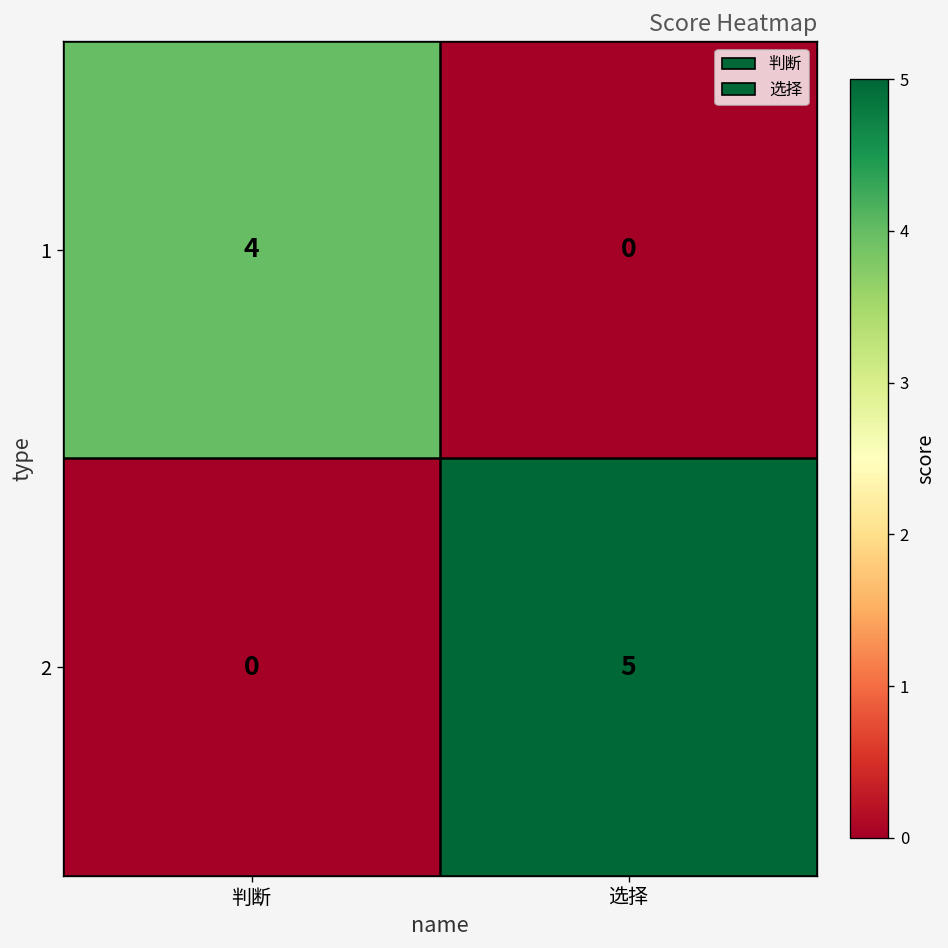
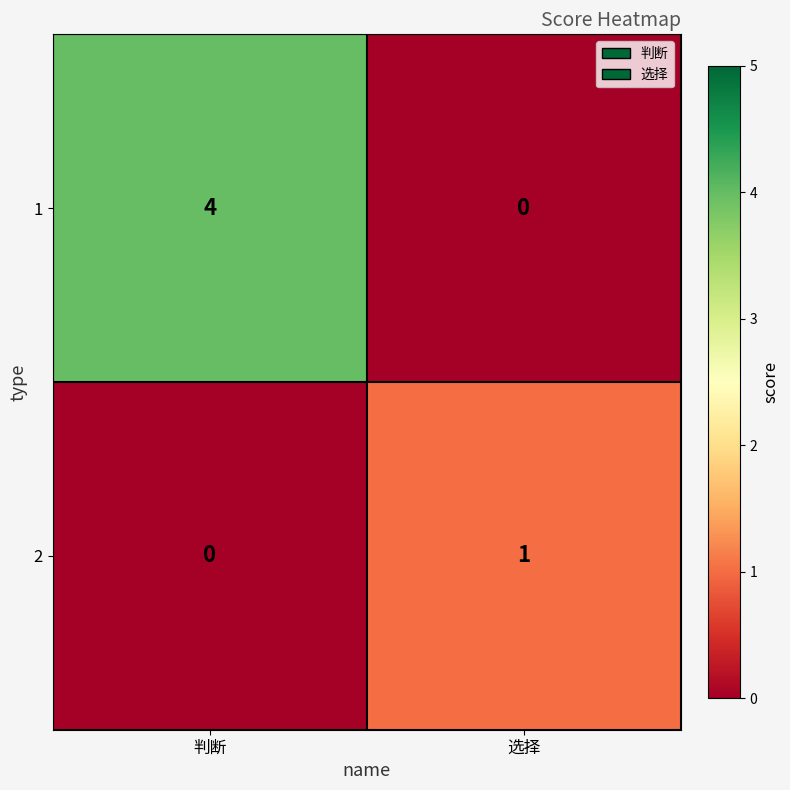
  {
    "1": {
      "判断": 4,
      "选择": 0
    },
    "2": {
      "判断": 0,
-     "选择": 5
+     "选择": 1
    }
  }
